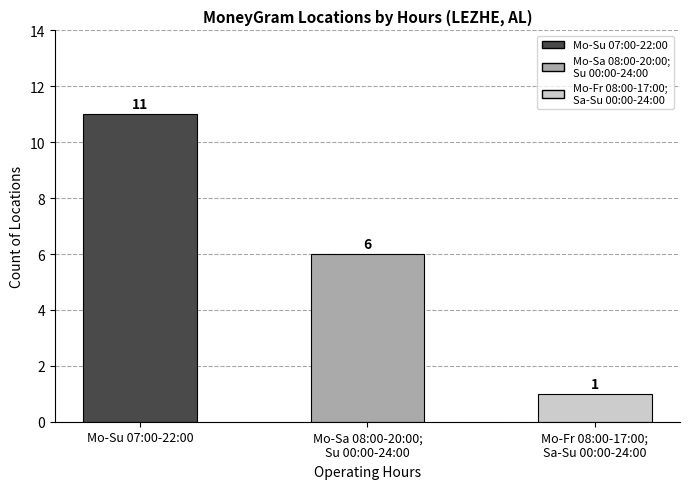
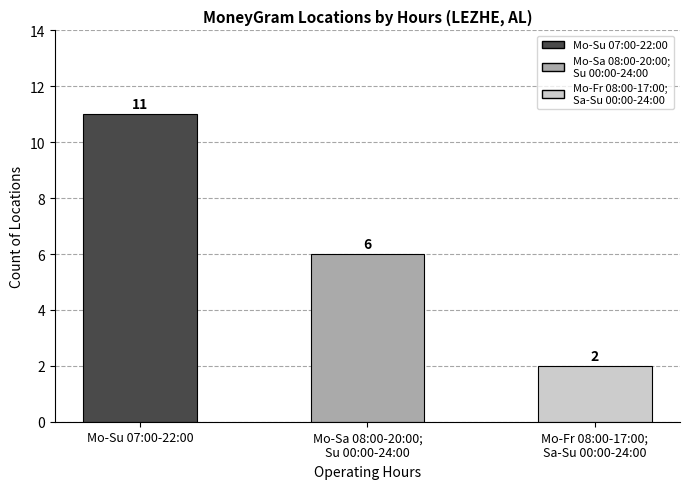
  {
    "Mo-Su 07:00-22:00": 11,
    "Mo-Sa 08:00-20:00; Su 00:00-24:00": 6,
-   "Mo-Fr 08:00-17:00; Sa-Su 00:00-24:00": 1
+   "Mo-Fr 08:00-17:00; Sa-Su 00:00-24:00": 2
  }
